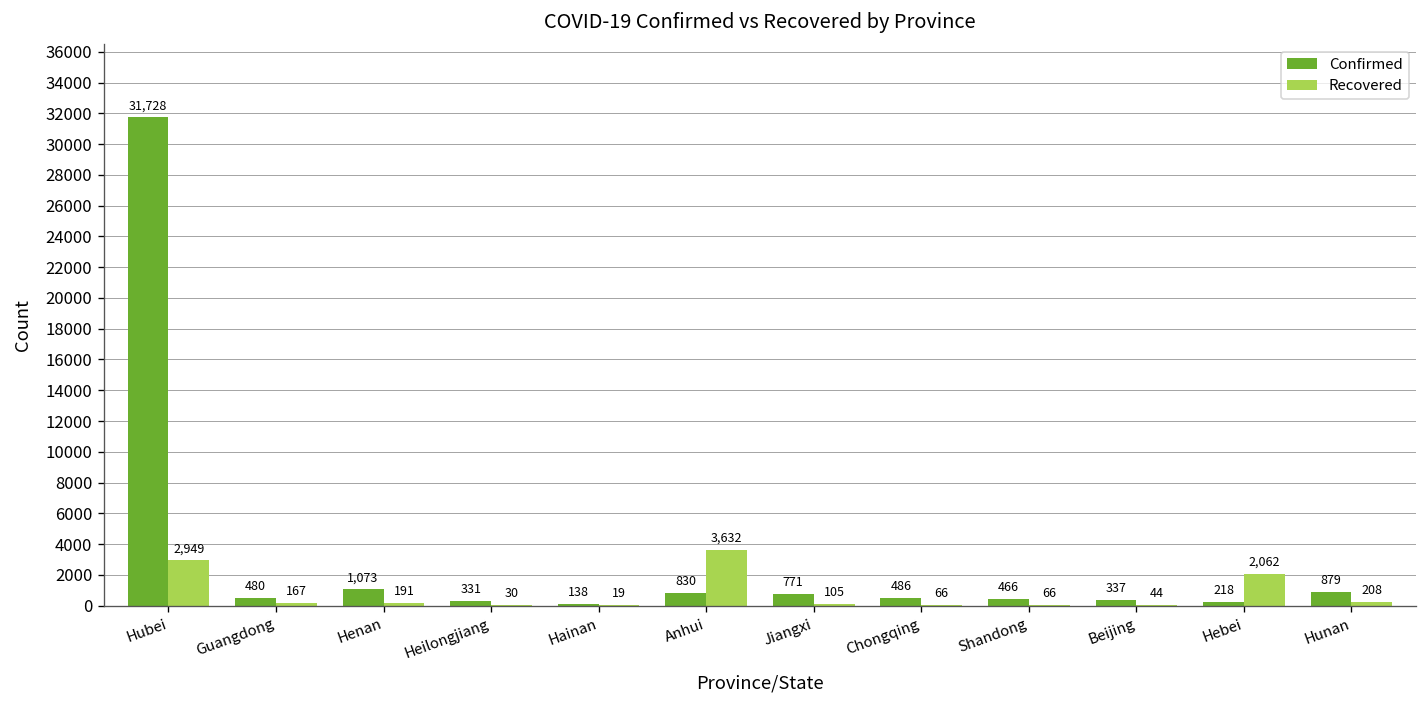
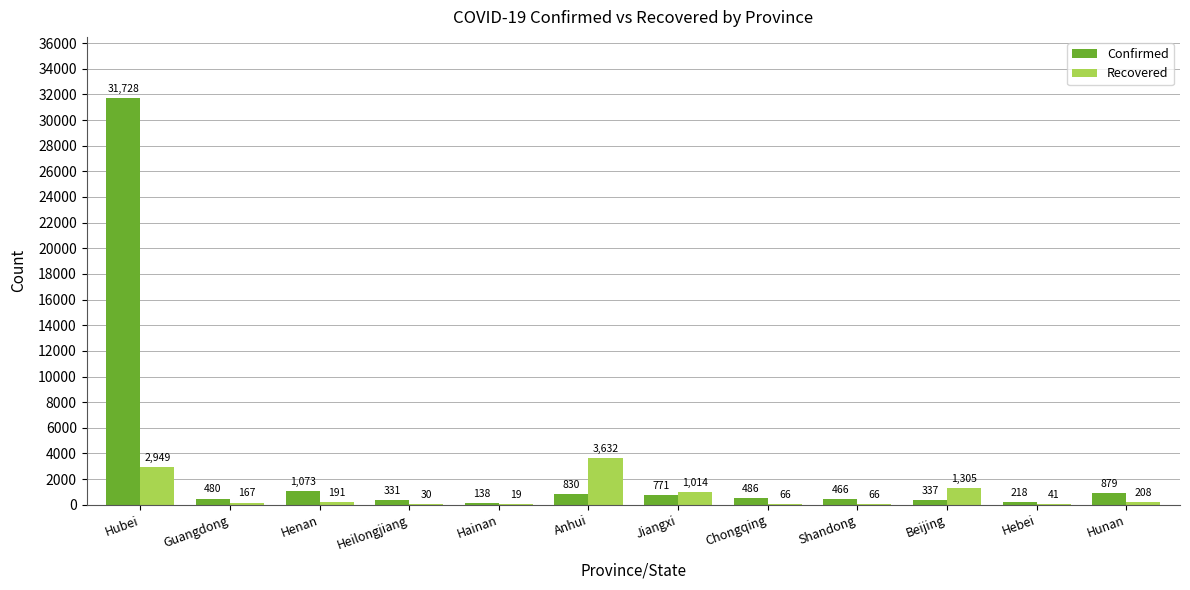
  {
    "Confirmed": {
      "Hubei": "31,728",
      "Guangdong": "480",
      "Henan": "1,073",
      "Heilongjiang": "331",
      "Hainan": "138",
      "Anhui": "830",
      "Jiangxi": "771",
      "Chongqing": "486",
      "Shandong": "466",
      "Beijing": "337",
      "Hebei": "218",
      "Hunan": "879"
    },
    "Recovered": {
      "Hubei": "2,949",
      "Guangdong": "167",
      "Henan": "191",
      "Heilongjiang": "30",
      "Hainan": "19",
      "Anhui": "3,632",
-     "Jiangxi": "105",
+     "Jiangxi": "1,014",
      "Chongqing": "66",
      "Shandong": "66",
-     "Beijing": "44",
-     "Hebei": "2,062",
+     "Beijing": "1,305",
+     "Hebei": "41",
      "Hunan": "208"
    }
  }
